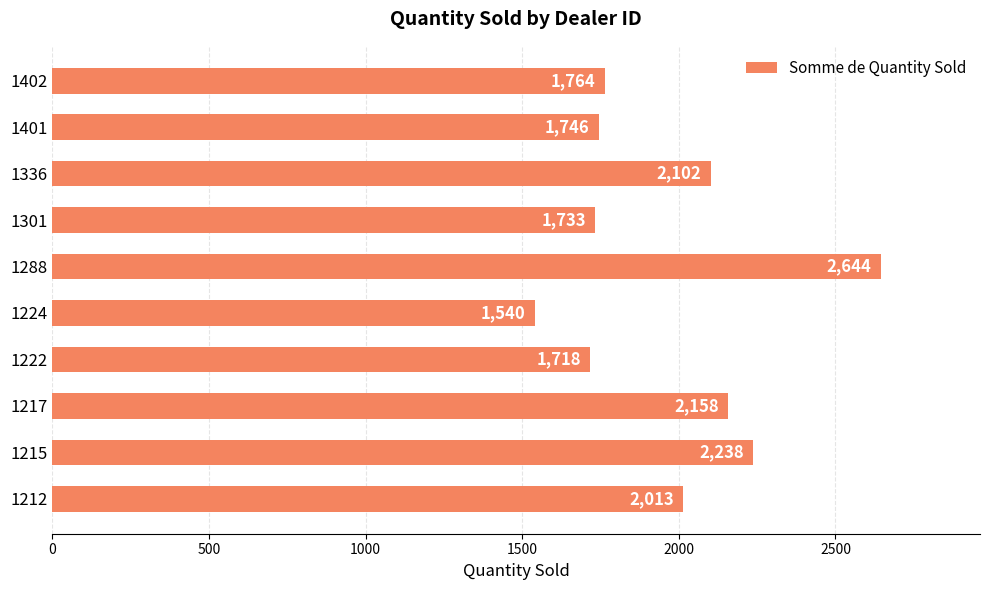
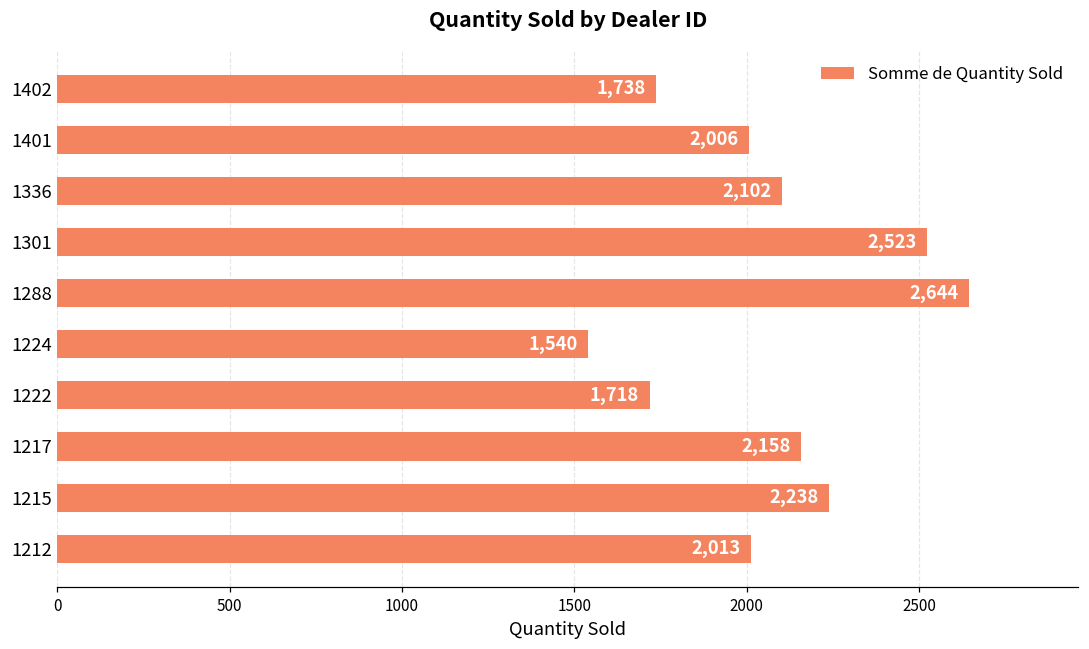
  {
-   "1402": "1,764",
-   "1401": "1,746",
+   "1402": "1,738",
+   "1401": "2,006",
    "1336": "2,102",
-   "1301": "1,733",
+   "1301": "2,523",
    "1288": "2,644",
    "1224": "1,540",
    "1222": "1,718",
    "1217": "2,158",
    "1215": "2,238",
    "1212": "2,013"
  }
